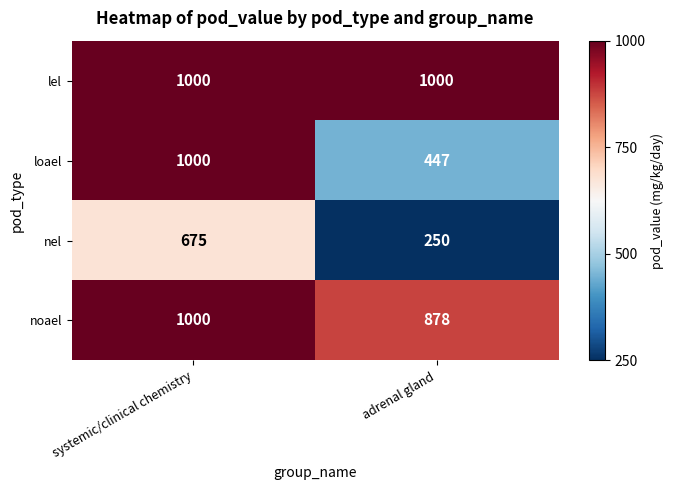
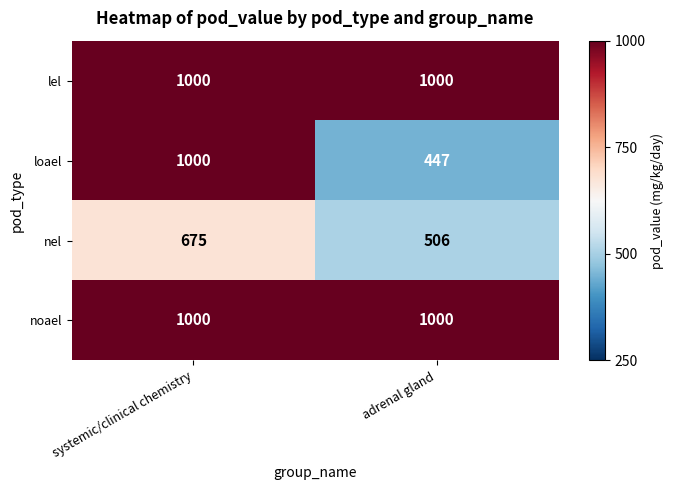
  {
    "lel": {
      "systemic/clinical chemistry": 1000,
      "adrenal gland": 1000
    },
    "loael": {
      "systemic/clinical chemistry": 1000,
      "adrenal gland": 447
    },
    "nel": {
      "systemic/clinical chemistry": 675,
-     "adrenal gland": 250
+     "adrenal gland": 506
    },
    "noael": {
      "systemic/clinical chemistry": 1000,
-     "adrenal gland": 878
+     "adrenal gland": 1000
    }
  }
